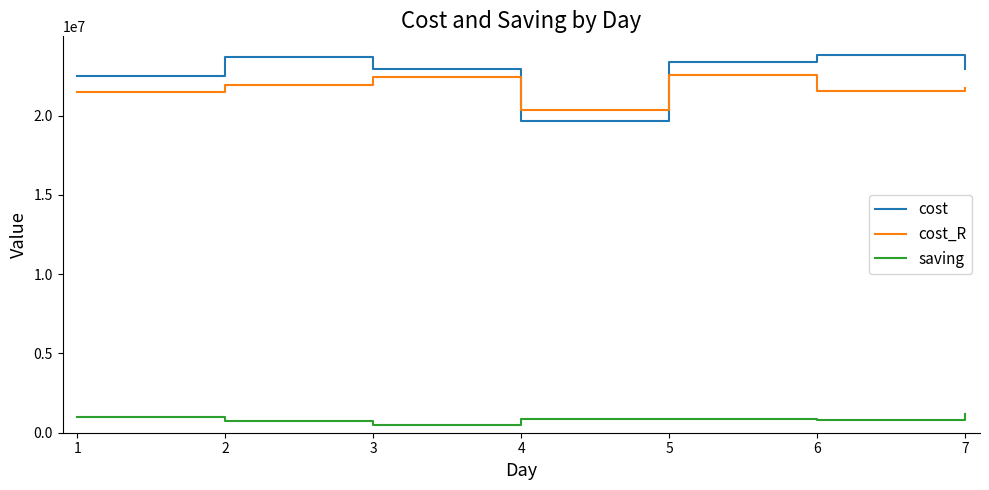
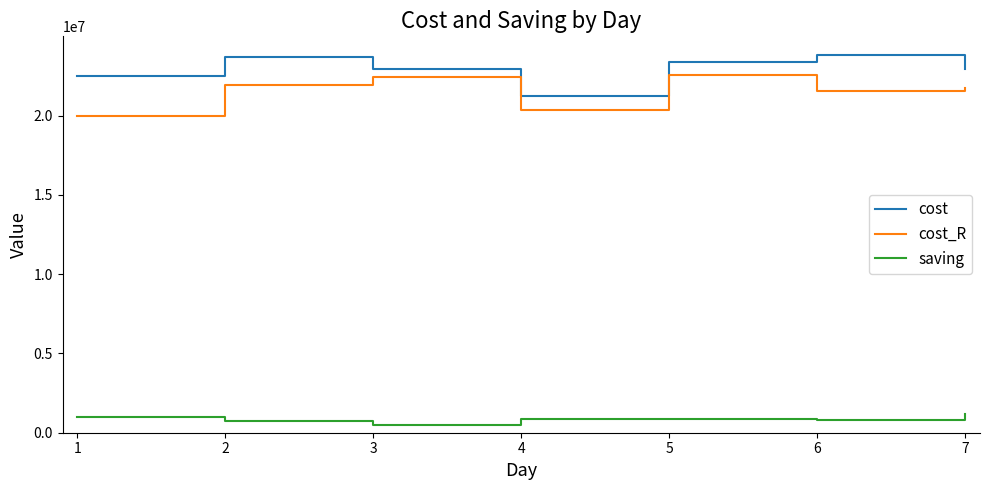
  {
    "cost": {
      "1": 22500000,
      "2": 23700000,
      "3": 22900000,
-     "4": 19700000,
+     "4": 21200000,
      "5": 23400000,
      "6": 23800000,
      "7": 22900000
    },
    "cost_R": {
-     "1": 21500000,
+     "1": 20000000,
      "2": 21900000,
      "3": 22400000,
      "4": 20300000,
      "5": 22500000,
      "6": 21600000,
      "7": 21700000
    },
    "saving": {
      "1": 1000000,
      "2": 700000,
      "3": 500000,
      "4": 900000,
      "5": 900000,
      "6": 800000,
      "7": 1200000
    }
  }
